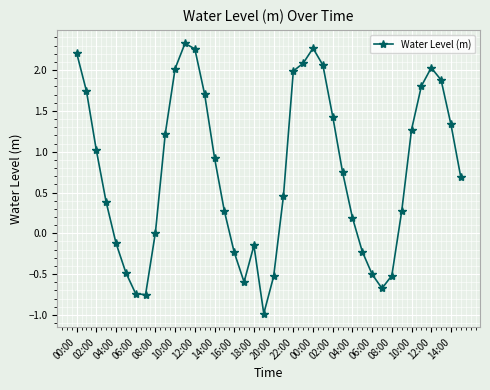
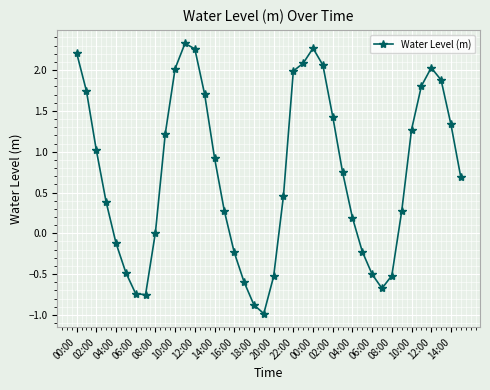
  {
    "16:00": -0.2,
-   "18:00": -0.1,
+   "18:00": -0.9,
    "20:00": -0.5,
    "22:00": 2.0
  }
